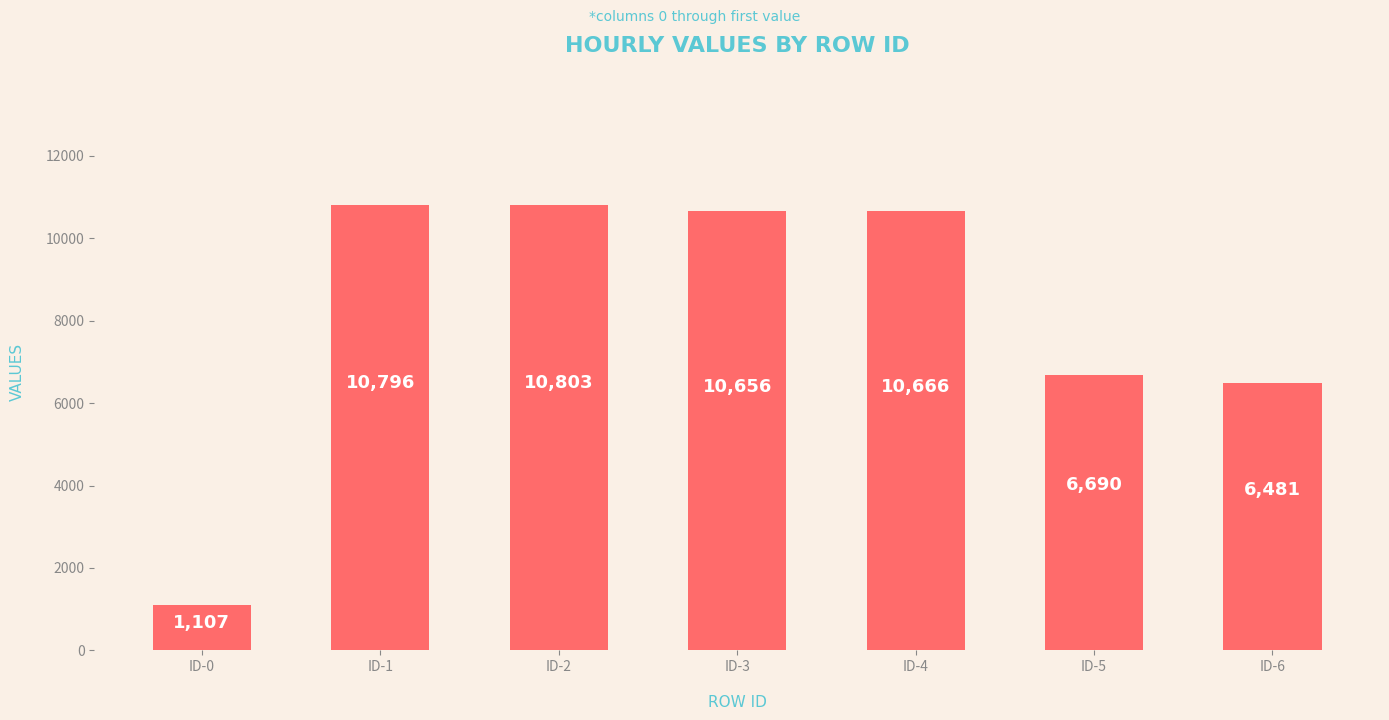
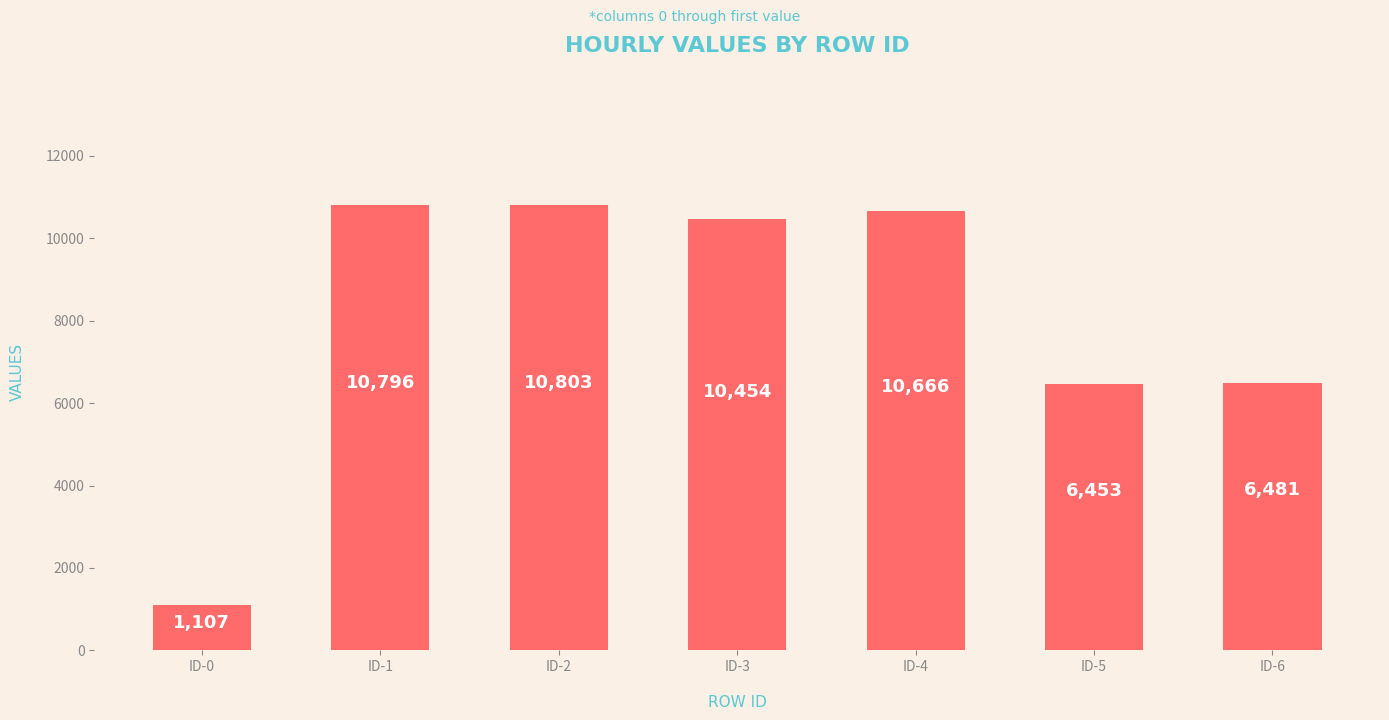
  {
    "ID-0": "1,107",
    "ID-1": "10,796",
    "ID-2": "10,803",
-   "ID-3": "10,656",
+   "ID-3": "10,454",
    "ID-4": "10,666",
-   "ID-5": "6,690",
+   "ID-5": "6,453",
    "ID-6": "6,481"
  }
